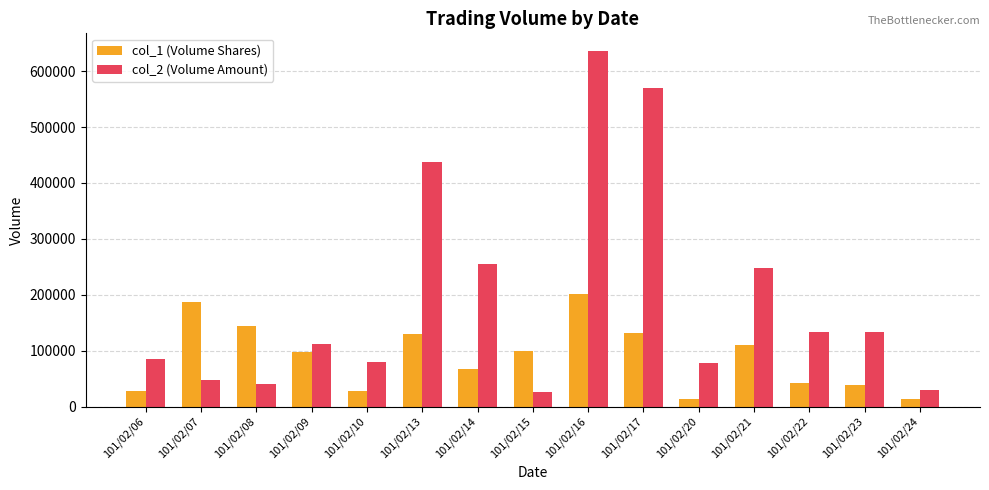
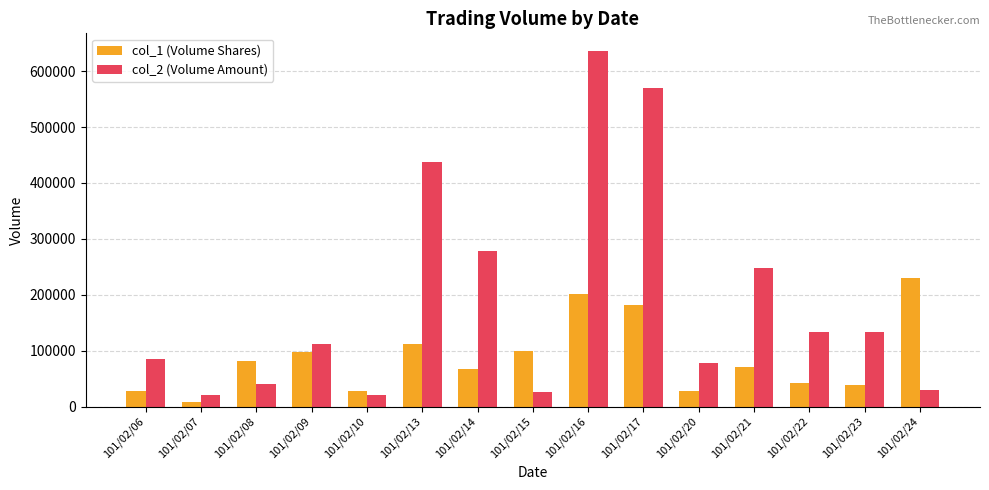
  {
    "col_1 (Volume Shares)": {
      "101/02/06": 30000,
-     "101/02/07": 190000,
-     "101/02/08": 140000,
+     "101/02/07": 10000,
+     "101/02/08": 80000,
      "101/02/09": 100000,
      "101/02/10": 30000,
-     "101/02/13": 130000,
+     "101/02/13": 110000,
      "101/02/14": 70000,
      "101/02/15": 100000,
      "101/02/16": 200000,
-     "101/02/17": 130000,
-     "101/02/20": 10000,
-     "101/02/21": 110000,
+     "101/02/17": 180000,
+     "101/02/20": 30000,
+     "101/02/21": 70000,
      "101/02/22": 40000,
      "101/02/23": 40000,
-     "101/02/24": 10000
+     "101/02/24": 230000
    },
    "col_2 (Volume Amount)": {
      "101/02/06": 90000,
-     "101/02/07": 50000,
+     "101/02/07": 20000,
      "101/02/08": 40000,
      "101/02/09": 110000,
-     "101/02/10": 80000,
+     "101/02/10": 20000,
      "101/02/13": 440000,
-     "101/02/14": 250000,
+     "101/02/14": 280000,
      "101/02/15": 30000,
      "101/02/16": 640000,
      "101/02/17": 570000,
      "101/02/20": 80000,
      "101/02/21": 250000,
      "101/02/22": 130000,
      "101/02/23": 130000,
      "101/02/24": 30000
    }
  }
